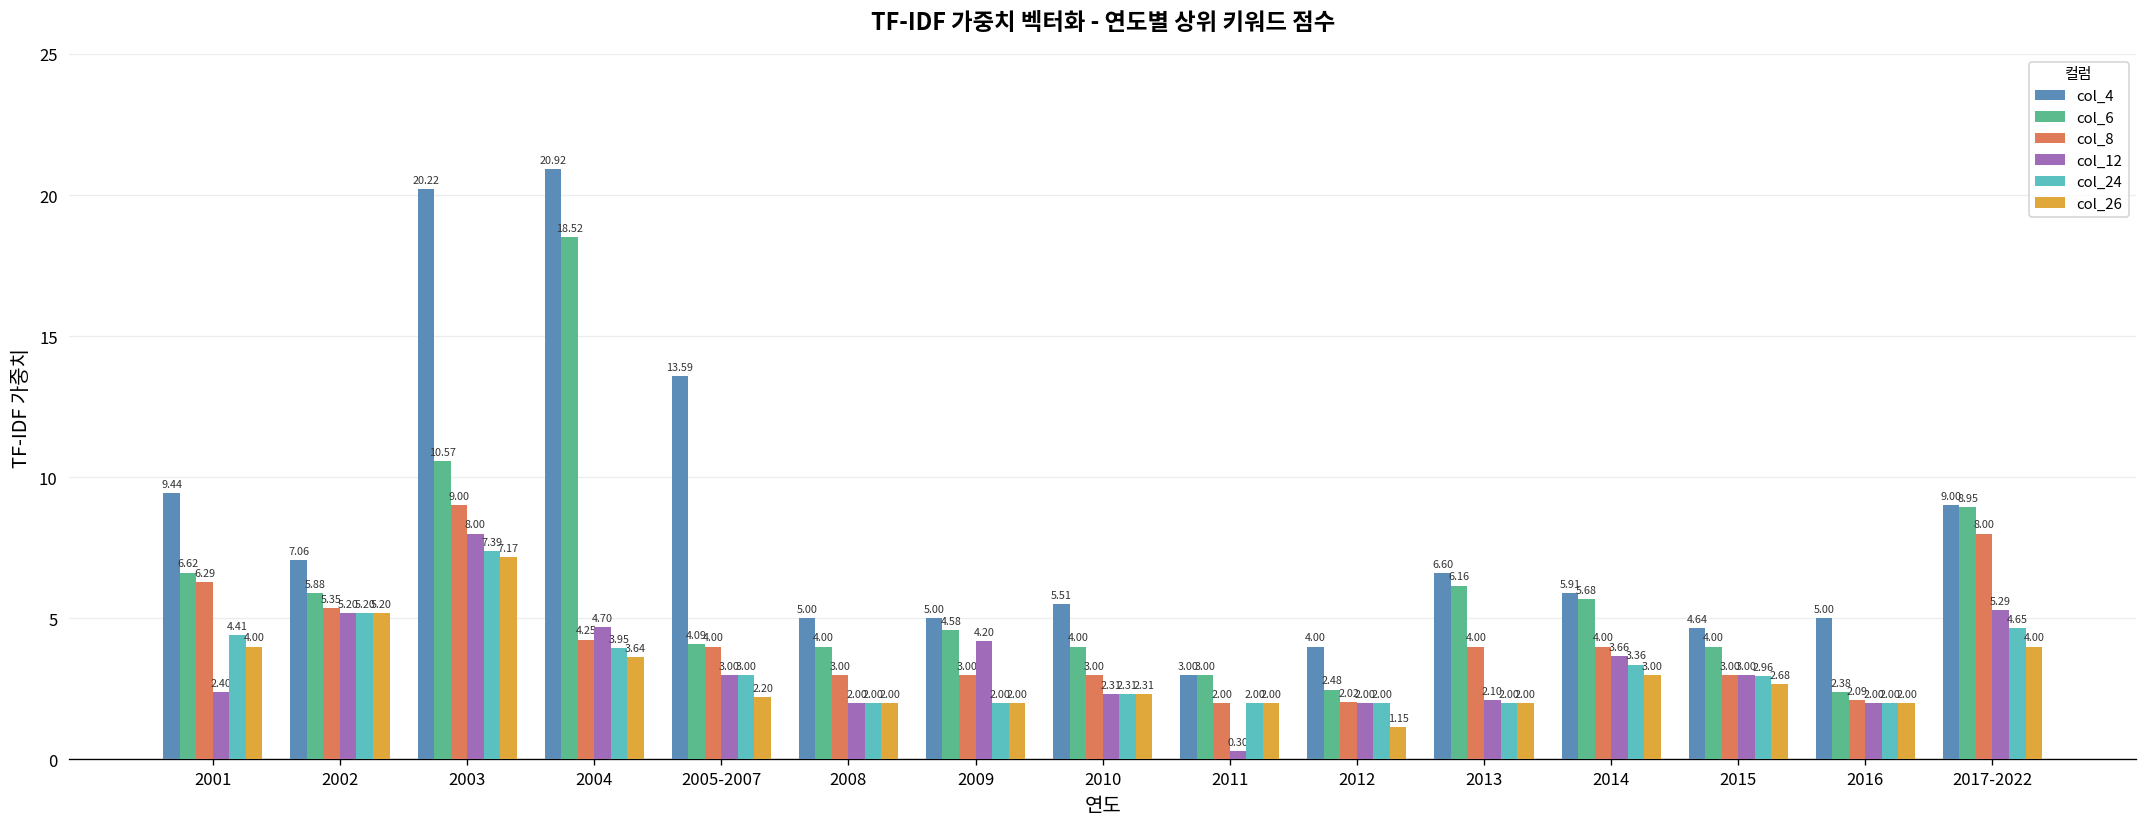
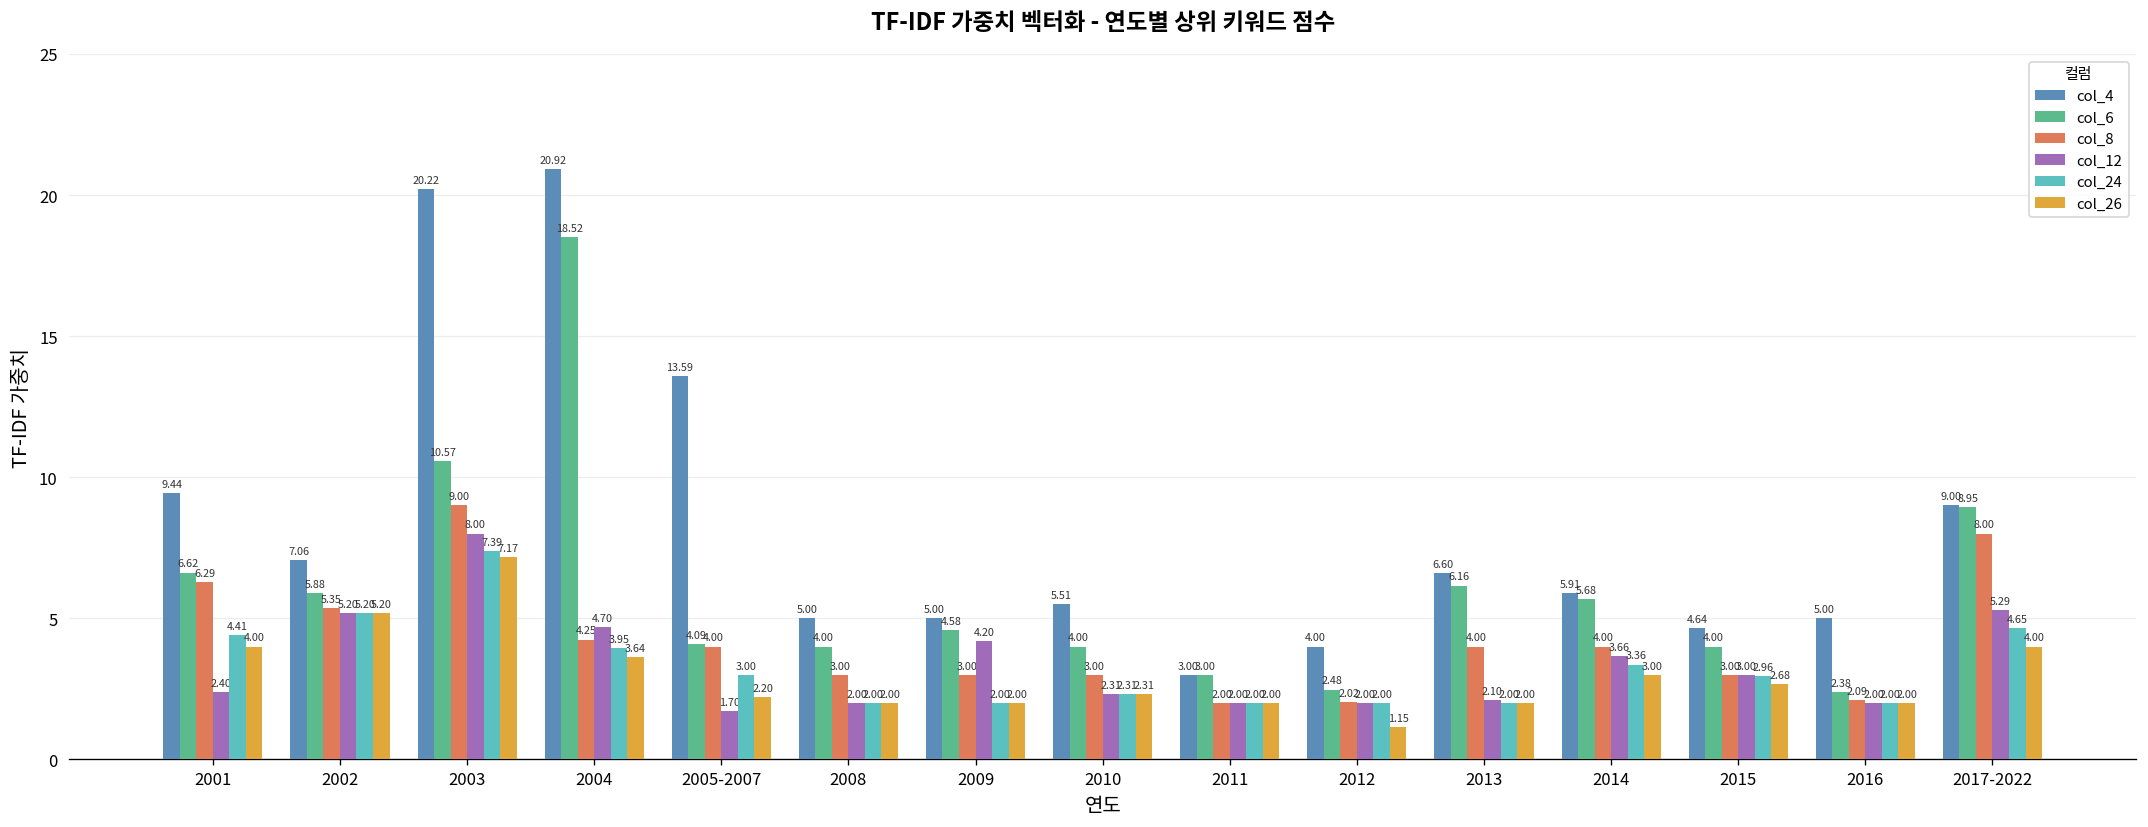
  {
    "col_12": {
      "2001": 2.40,
      "2003": 8.00,
      "2004": 4.70,
-     "2005-2007": 3.00,
+     "2005-2007": 1.70,
      "2009": 4.20,
-     "2011": 0.30,
+     "2011": 2.00,
      "2014": 3.66,
      "2017-2022": 5.29
    }
  }
